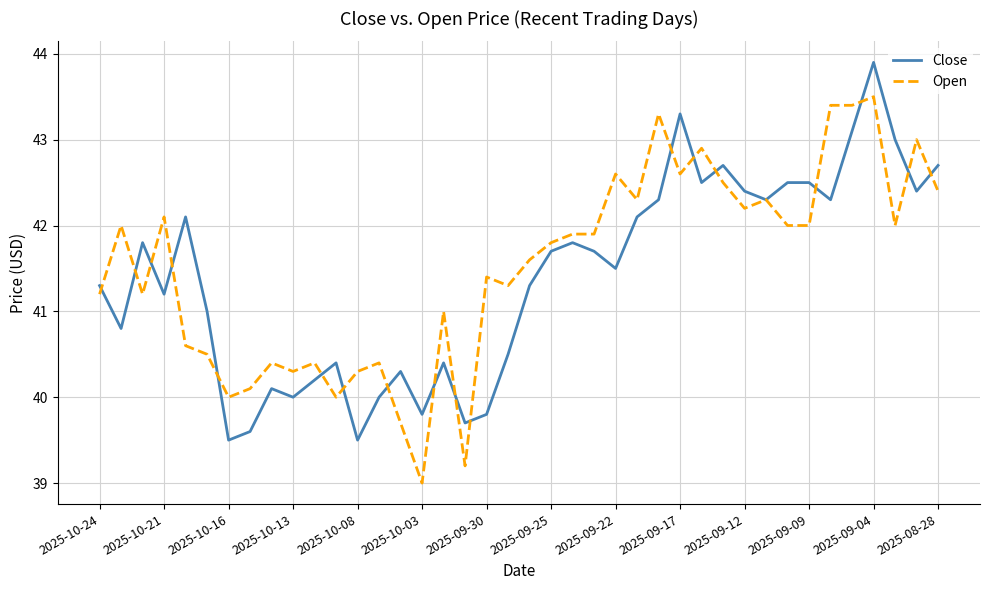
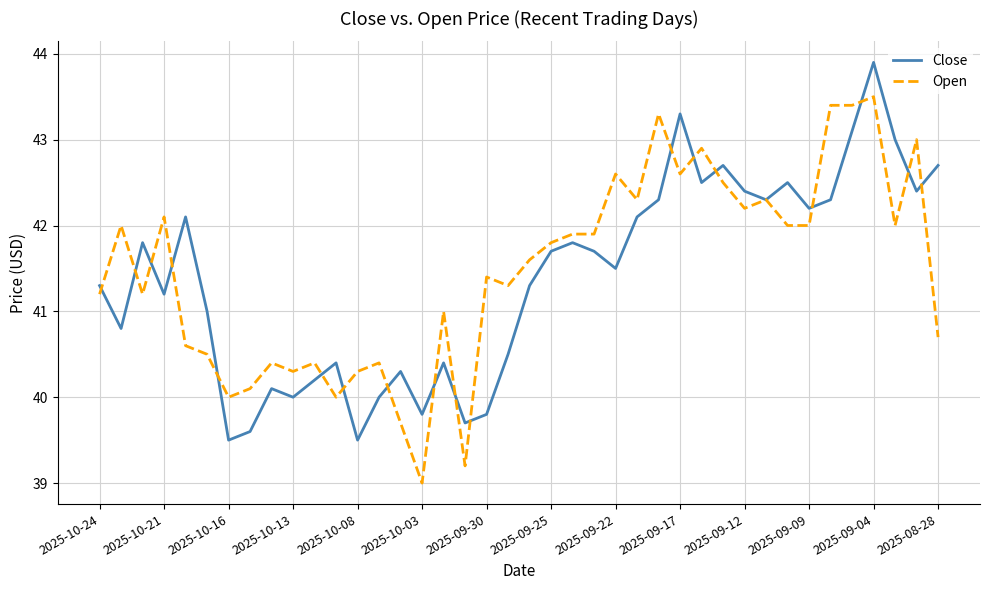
  {
    "Close": {
      "2025-10-24": 41.3,
      "2025-10-21": 41.2,
      "2025-10-16": 39.5,
      "2025-10-13": 40.0,
      "2025-10-08": 39.5,
      "2025-10-03": 39.8,
      "2025-09-30": 39.8,
      "2025-09-25": 41.7,
      "2025-09-22": 41.5,
      "2025-09-17": 43.3,
      "2025-09-12": 42.4,
-     "2025-09-09": 42.5,
+     "2025-09-09": 42.2,
      "2025-09-04": 43.9,
      "2025-08-28": 42.7
    },
    "Open": {
      "2025-10-24": 41.2,
      "2025-10-21": 42.1,
      "2025-10-16": 40.0,
      "2025-10-13": 40.3,
      "2025-10-08": 40.3,
      "2025-10-03": 39.0,
      "2025-09-30": 41.4,
      "2025-09-25": 41.8,
      "2025-09-22": 42.6,
      "2025-09-17": 42.6,
      "2025-09-12": 42.2,
      "2025-09-09": 42.0,
      "2025-09-04": 43.5,
-     "2025-08-28": 42.4
+     "2025-08-28": 40.7
    }
  }
